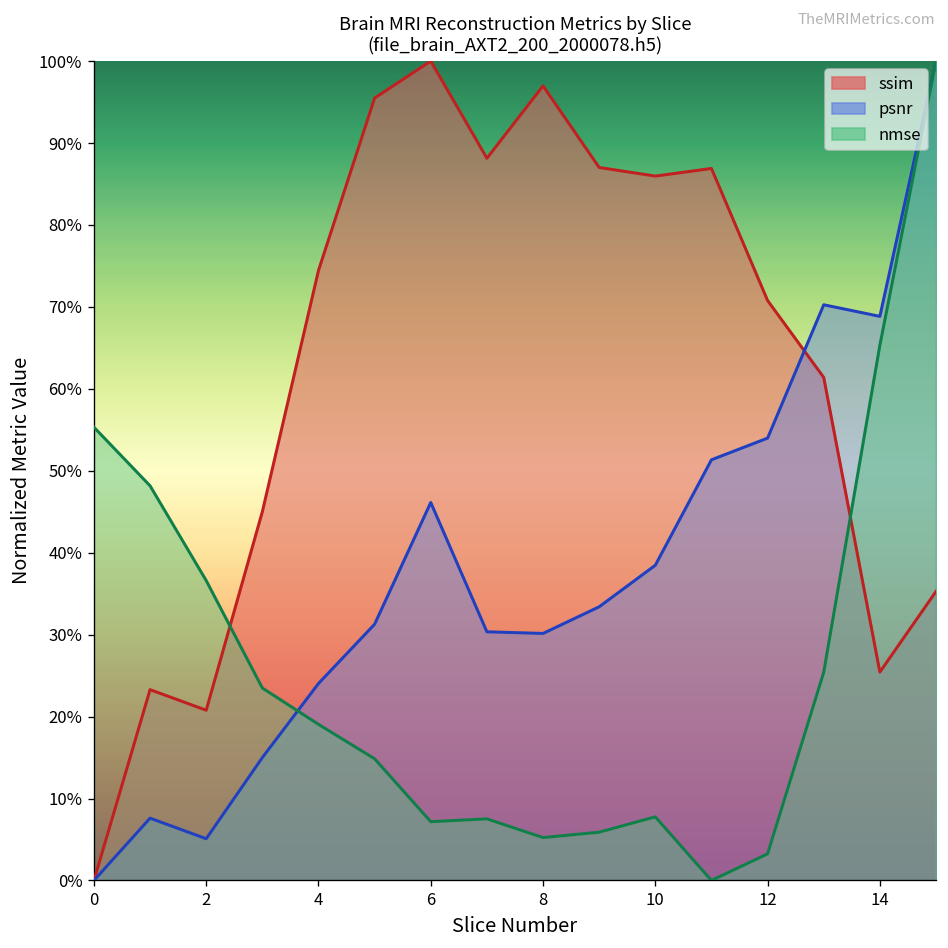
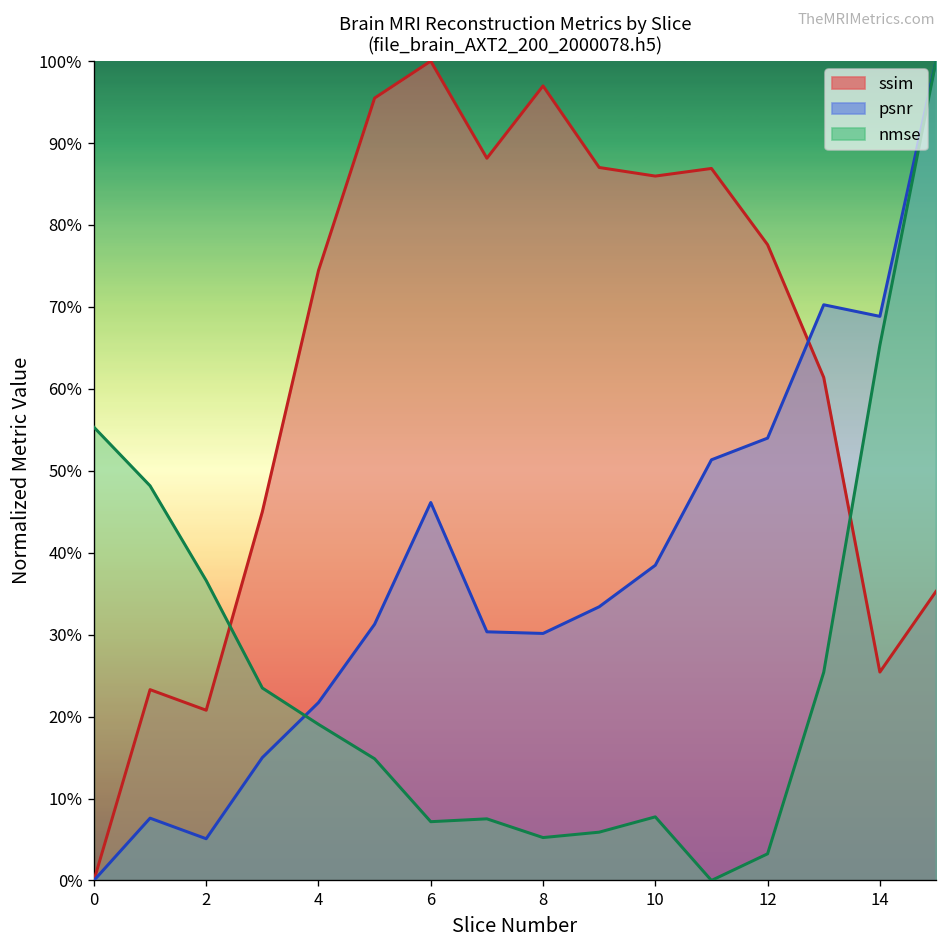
  {
    "ssim": {
      "2": "21%",
      "4": "74%",
      "6": "100%",
      "8": "97%",
      "10": "86%",
-     "12": "71%",
+     "12": "78%",
      "14": "25%"
    },
    "psnr": {
      "2": "5%",
-     "4": "24%",
+     "4": "22%",
      "6": "46%",
      "8": "30%",
      "10": "38%",
      "12": "54%",
      "14": "69%"
    },
    "nmse": {
      "0": "55%",
      "2": "37%",
      "4": "19%",
      "6": "7%",
      "8": "5%",
      "10": "8%",
      "12": "3%",
      "14": "65%"
    }
  }
